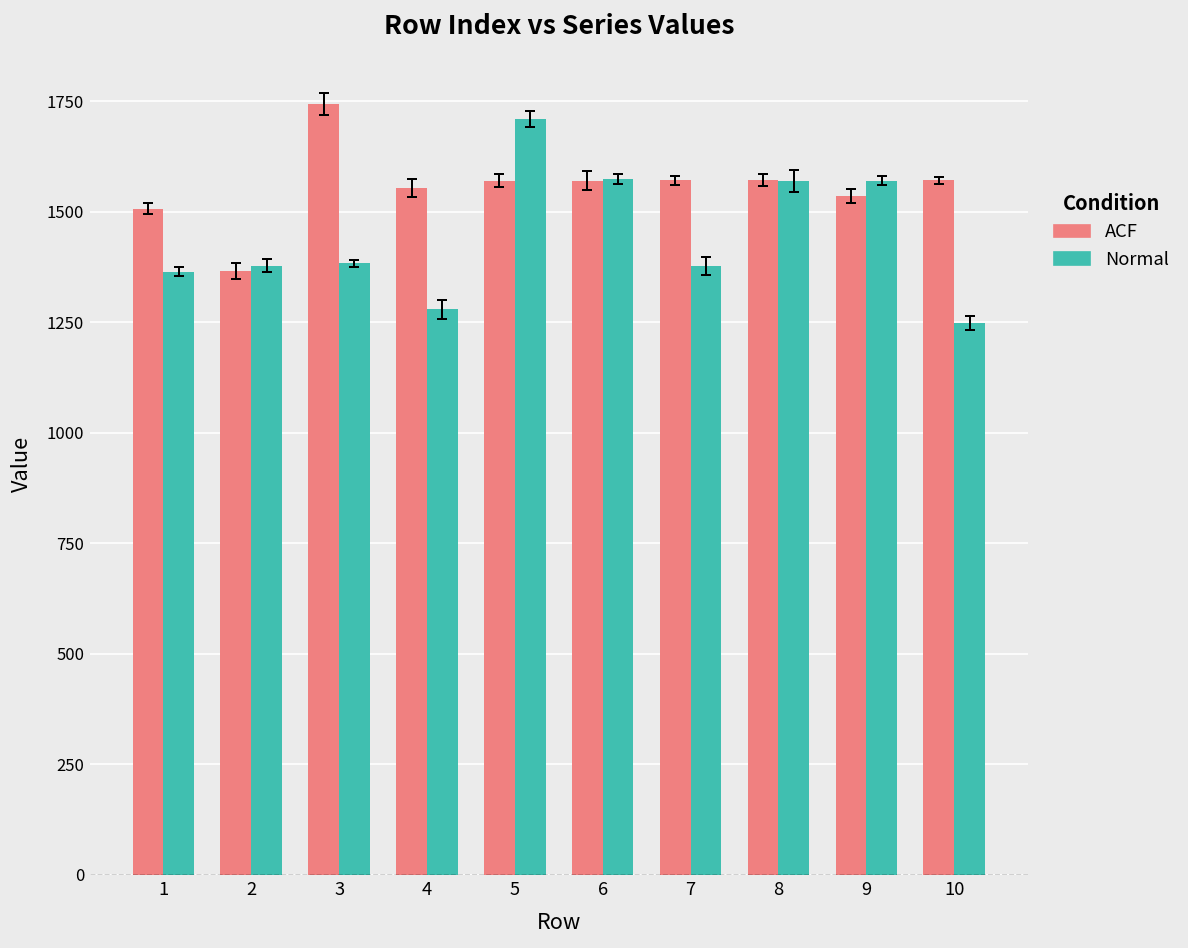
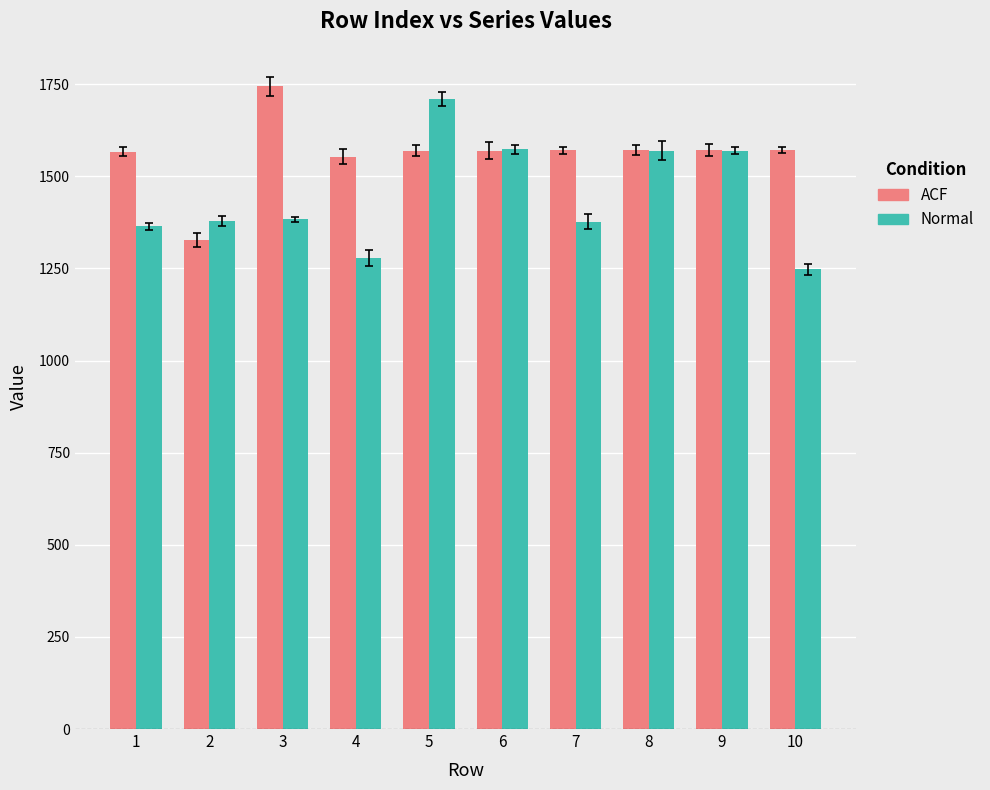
  {
    "ACF": {
-     "1": 1510,
-     "2": 1370,
+     "1": 1570,
+     "2": 1330,
      "3": 1740,
      "4": 1550,
      "5": 1570,
      "6": 1570,
      "7": 1570,
      "8": 1570,
-     "9": 1540,
+     "9": 1570,
      "10": 1570
    },
    "Normal": {
      "1": 1360,
      "2": 1380,
      "3": 1380,
      "4": 1280,
      "5": 1710,
      "6": 1570,
      "7": 1380,
      "8": 1570,
      "9": 1570,
      "10": 1250
    }
  }
